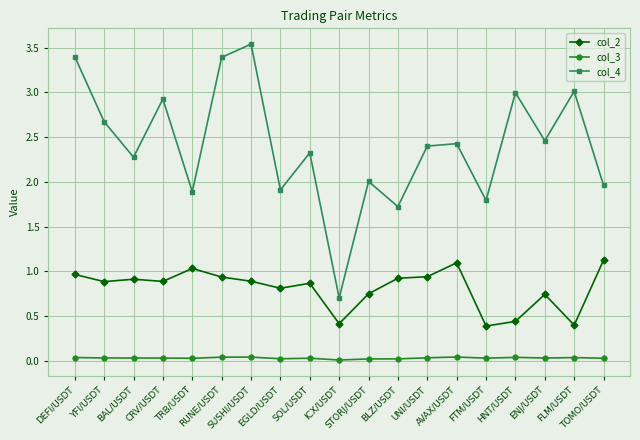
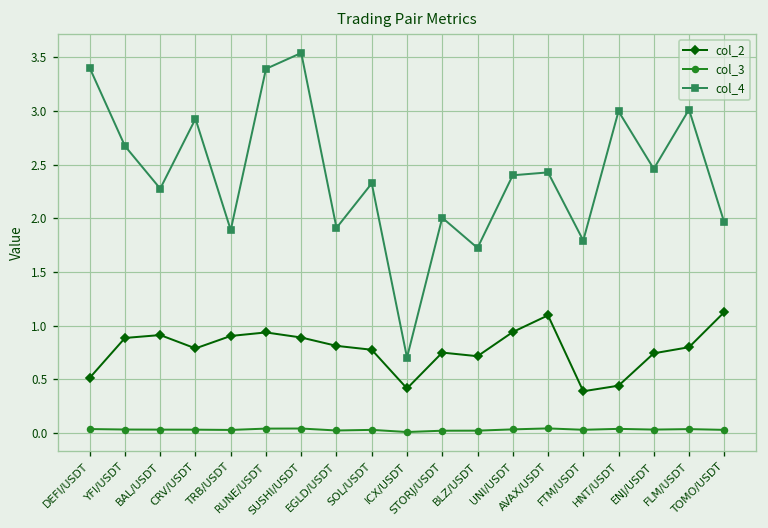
  {
    "col_2": {
-     "DEFI/USDT": 1.0,
+     "DEFI/USDT": 0.5,
      "YFI/USDT": 0.9,
      "BAL/USDT": 0.9,
-     "CRV/USDT": 0.9,
-     "TRB/USDT": 1.0,
+     "CRV/USDT": 0.8,
+     "TRB/USDT": 0.9,
      "RUNE/USDT": 0.9,
      "SUSHI/USDT": 0.9,
      "EGLD/USDT": 0.8,
-     "SOL/USDT": 0.9,
+     "SOL/USDT": 0.8,
      "ICX/USDT": 0.4,
      "STORJ/USDT": 0.8,
-     "BLZ/USDT": 0.9,
+     "BLZ/USDT": 0.7,
      "UNI/USDT": 0.9,
      "AVAX/USDT": 1.1,
      "FTM/USDT": 0.4,
      "HNT/USDT": 0.4,
      "ENJ/USDT": 0.7,
-     "FLM/USDT": 0.4,
+     "FLM/USDT": 0.8,
      "TOMO/USDT": 1.1
    }
  }
